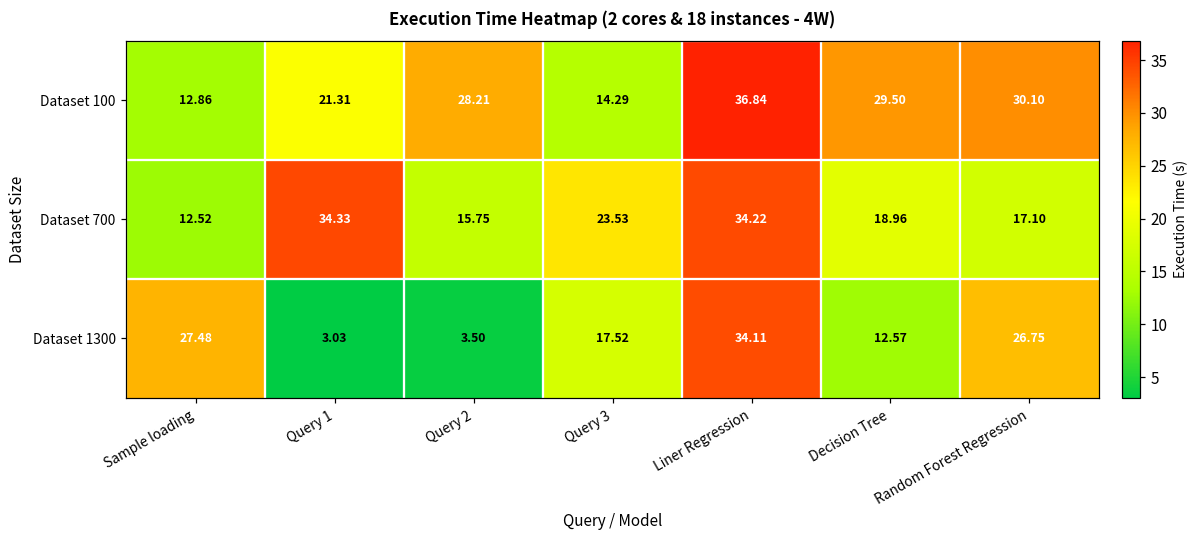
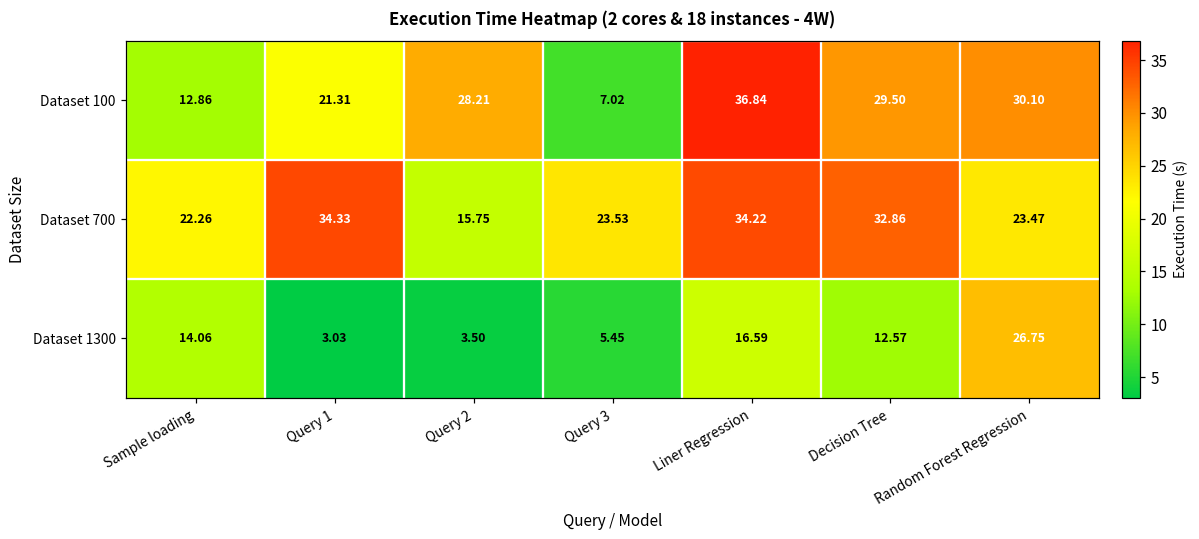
  {
    "Dataset 100": {
      "Sample loading": 12.86,
      "Query 1": 21.31,
      "Query 2": 28.21,
-     "Query 3": 14.29,
+     "Query 3": 7.02,
      "Liner Regression": 36.84,
      "Decision Tree": 29.50,
      "Random Forest Regression": 30.10
    },
    "Dataset 700": {
-     "Sample loading": 12.52,
+     "Sample loading": 22.26,
      "Query 1": 34.33,
      "Query 2": 15.75,
      "Query 3": 23.53,
      "Liner Regression": 34.22,
-     "Decision Tree": 18.96,
-     "Random Forest Regression": 17.10
+     "Decision Tree": 32.86,
+     "Random Forest Regression": 23.47
    },
    "Dataset 1300": {
-     "Sample loading": 27.48,
+     "Sample loading": 14.06,
      "Query 1": 3.03,
      "Query 2": 3.50,
-     "Query 3": 17.52,
-     "Liner Regression": 34.11,
+     "Query 3": 5.45,
+     "Liner Regression": 16.59,
      "Decision Tree": 12.57,
      "Random Forest Regression": 26.75
    }
  }
